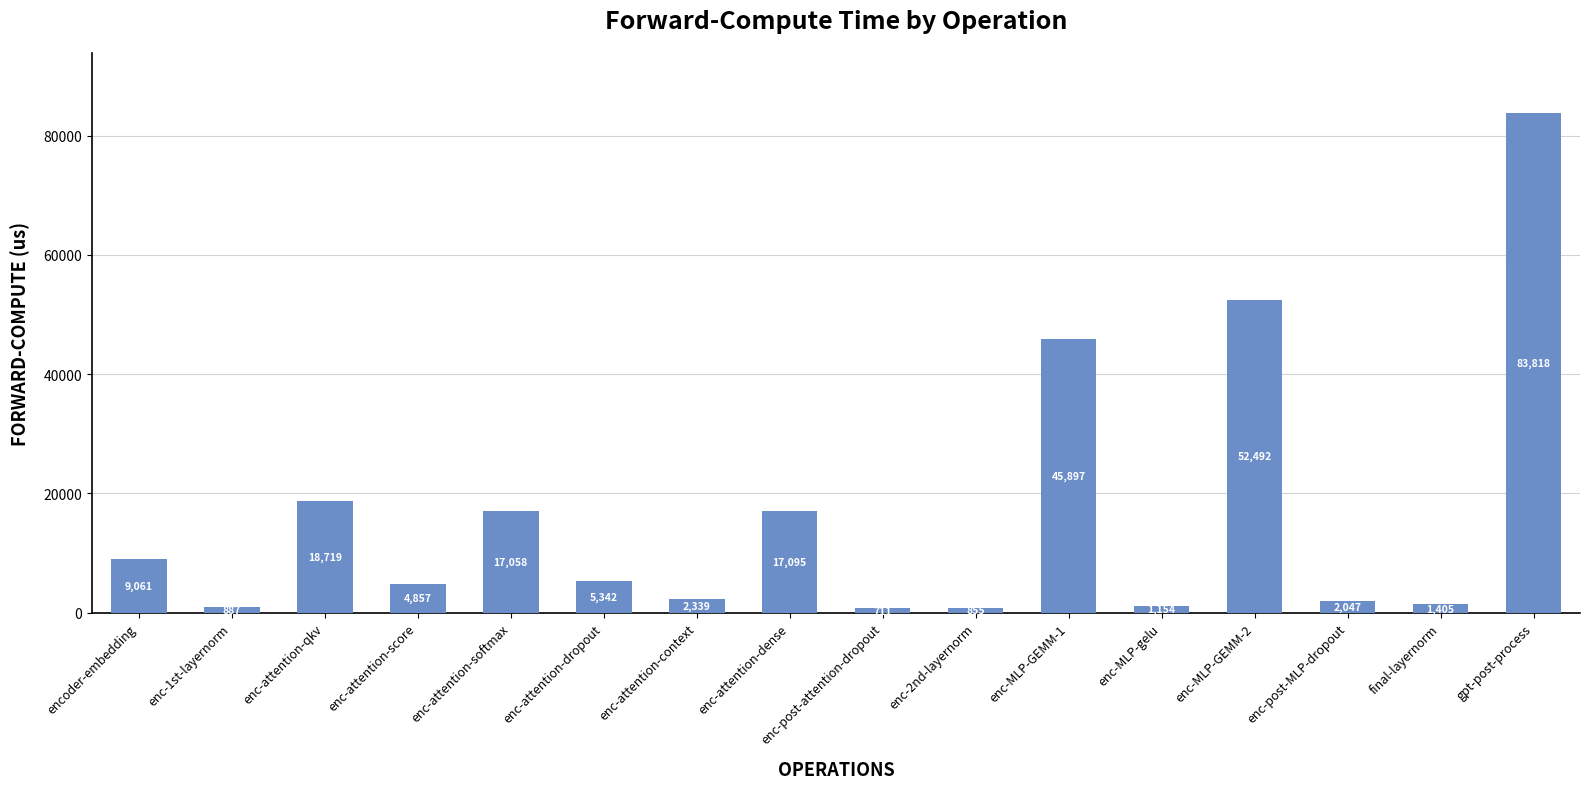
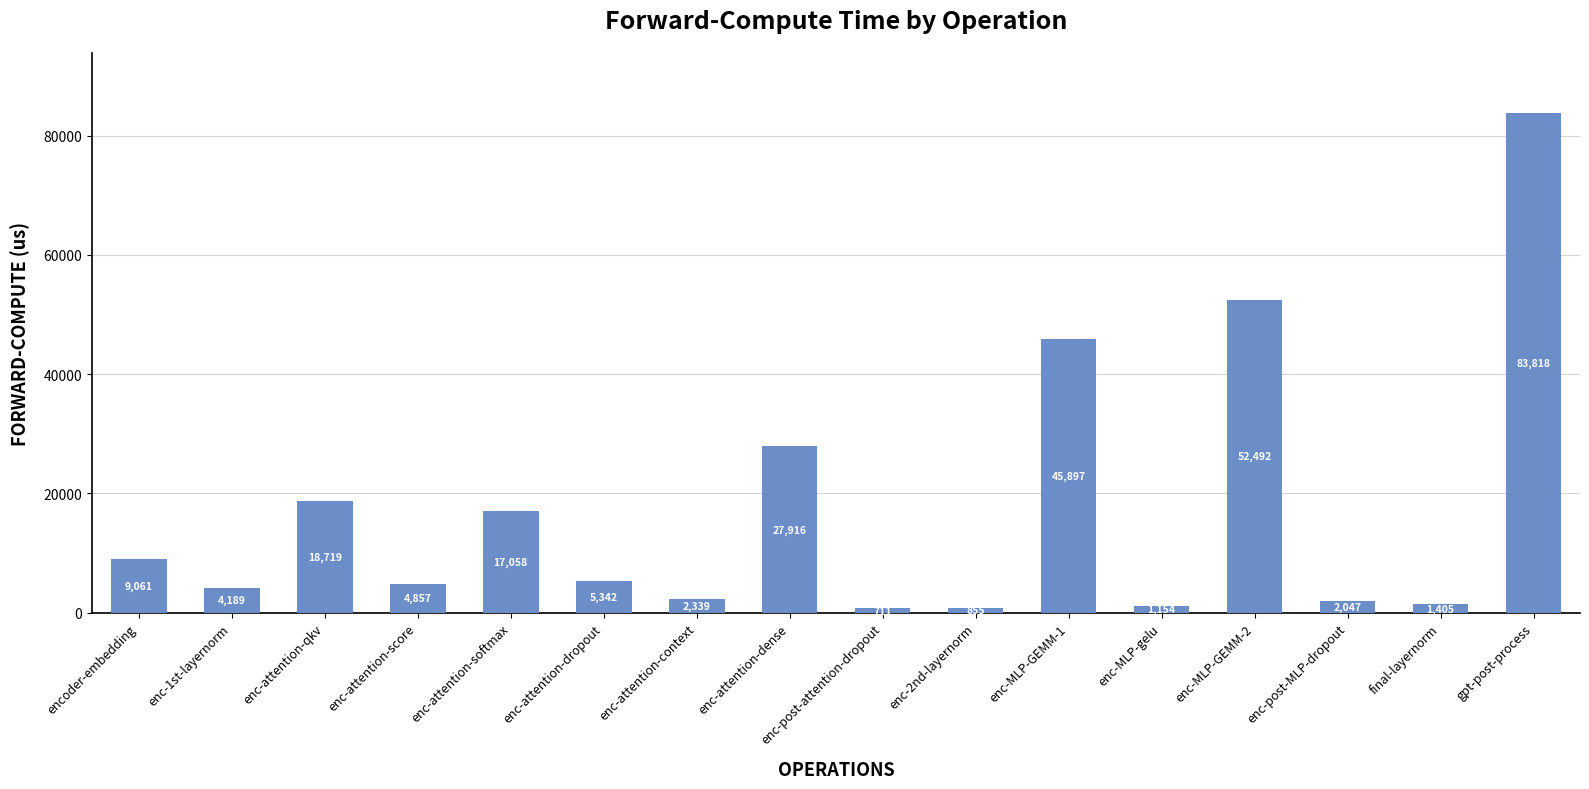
  {
    "encoder-embedding": "9,061",
-   "enc-1st-layernorm": "887",
+   "enc-1st-layernorm": "4,189",
    "enc-attention-qkv": "18,719",
    "enc-attention-score": "4,857",
    "enc-attention-softmax": "17,058",
    "enc-attention-dropout": "5,342",
    "enc-attention-context": "2,339",
-   "enc-attention-dense": "17,095",
+   "enc-attention-dense": "27,916",
    "enc-MLP-GEMM-1": "45,897",
    "enc-MLP-gelu": "1,154",
    "enc-MLP-GEMM-2": "52,492",
    "enc-post-MLP-dropout": "2,047",
    "final-layernorm": "1,405",
    "gpt-post-process": "83,818"
  }
